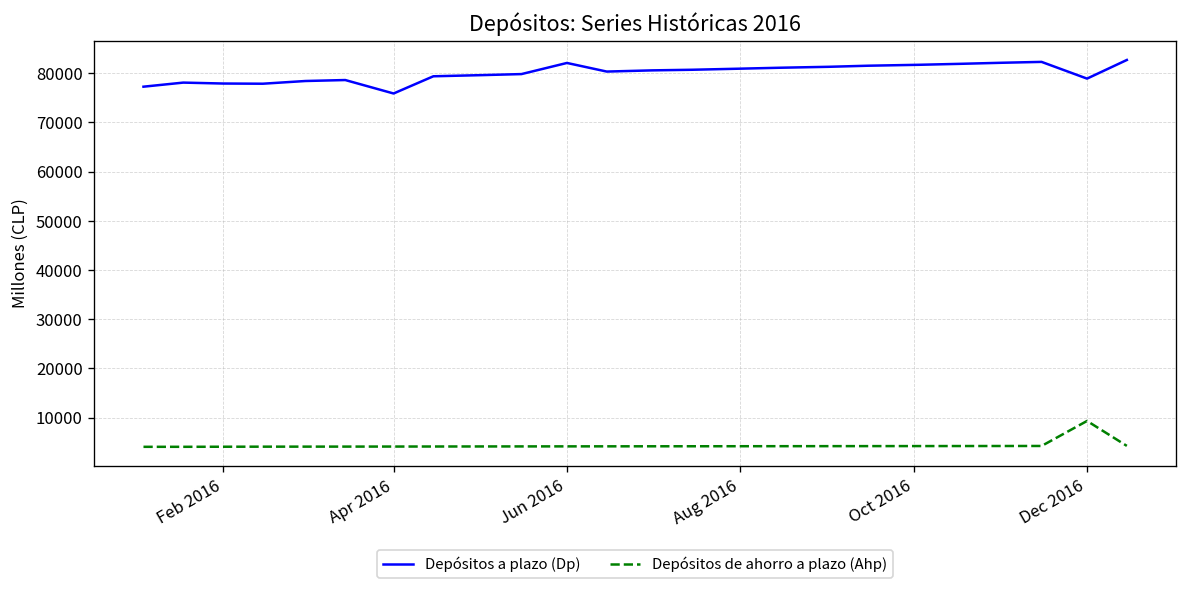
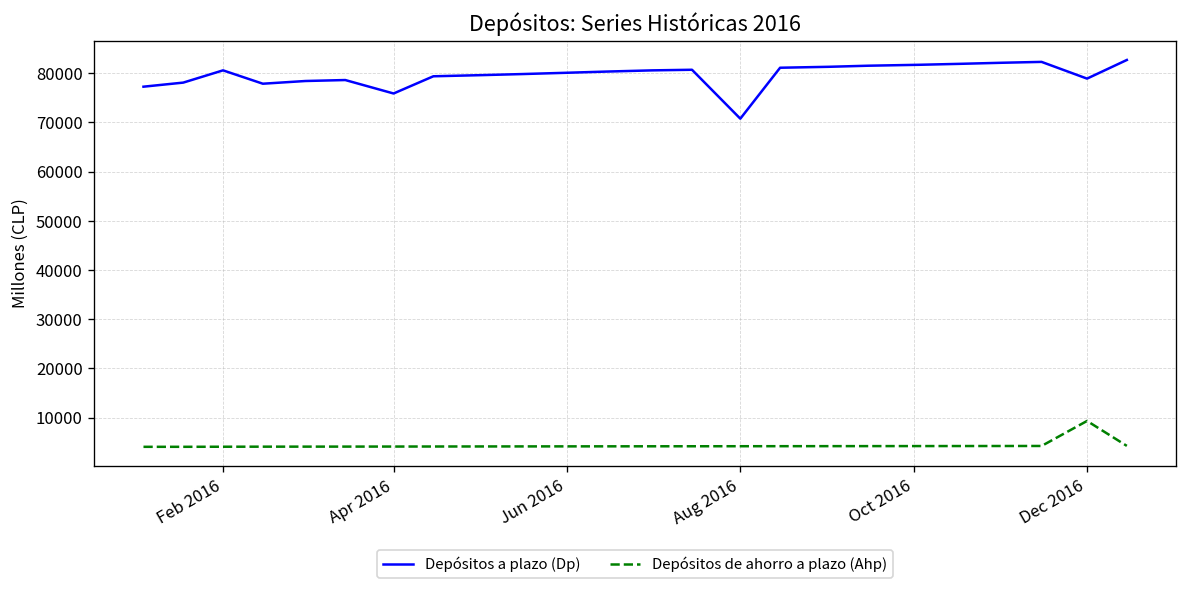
  {
    "Depósitos a plazo (Dp)": {
-     "Feb 2016": 78000,
+     "Feb 2016": 81000,
      "Apr 2016": 76000,
-     "Jun 2016": 82000,
-     "Aug 2016": 81000,
+     "Jun 2016": 80000,
+     "Aug 2016": 71000,
      "Dec 2016": 79000
    },
    "Depósitos de ahorro a plazo (Ahp)": {
      "Feb 2016": 4000,
      "Apr 2016": 4000,
      "Jun 2016": 4000,
      "Aug 2016": 4000,
      "Dec 2016": 9000
    }
  }
